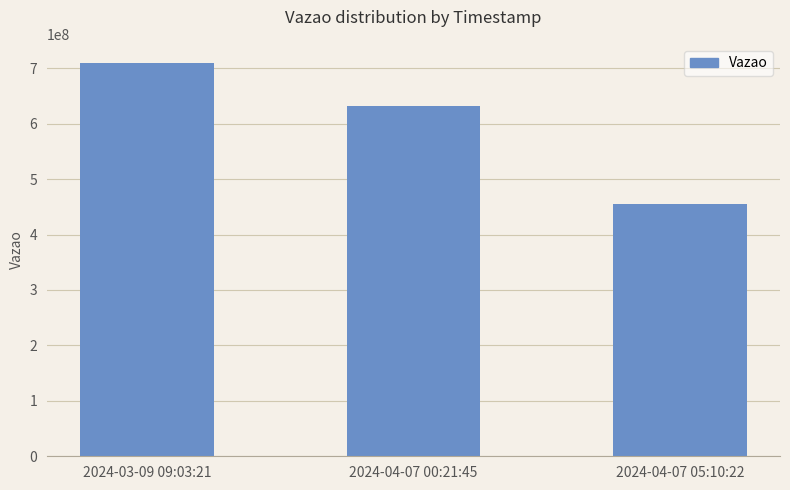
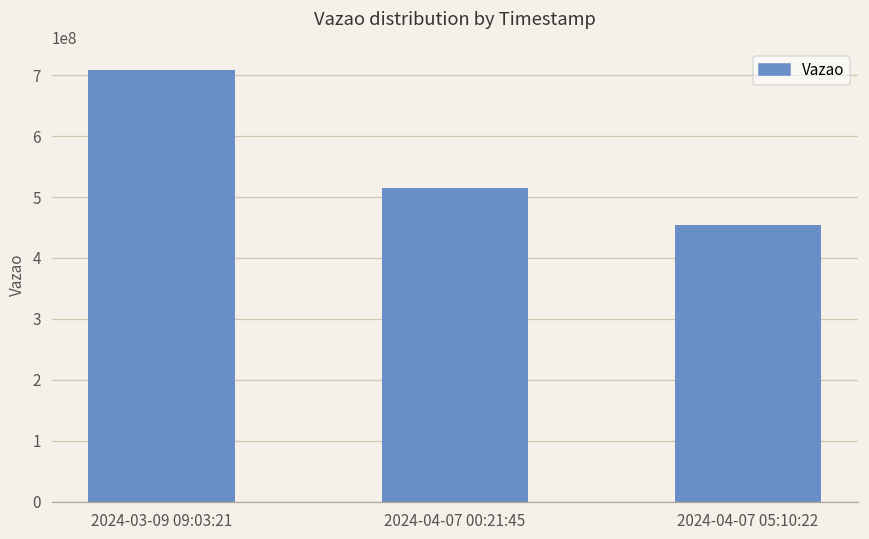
  {
    "2024-03-09 09:03:21": 710000000,
-   "2024-04-07 00:21:45": 630000000,
+   "2024-04-07 00:21:45": 520000000,
    "2024-04-07 05:10:22": 450000000
  }
